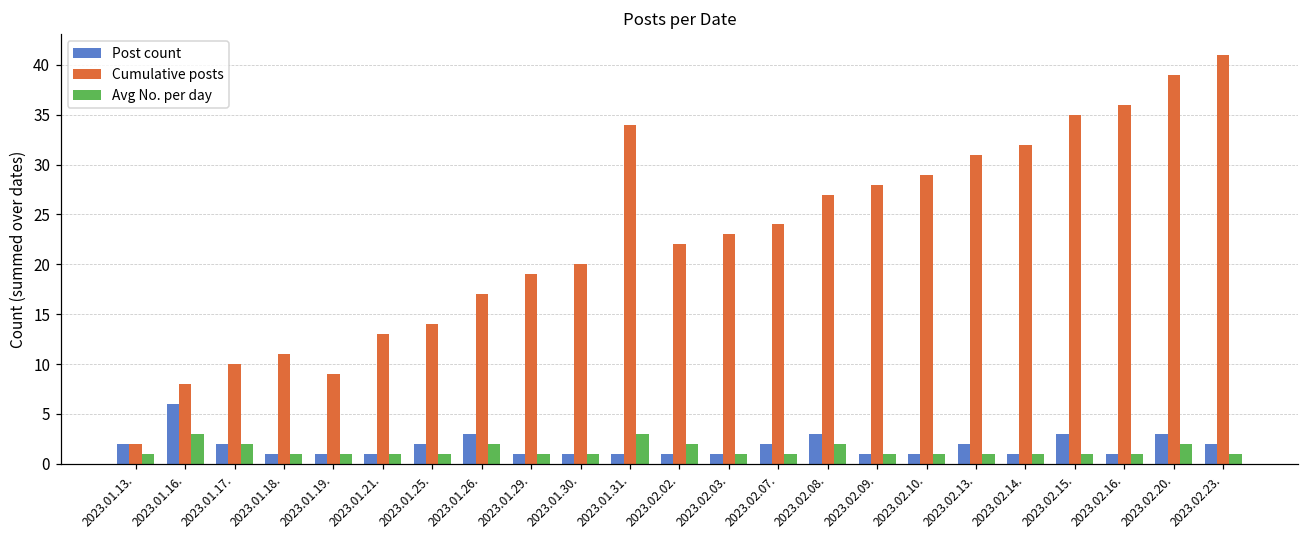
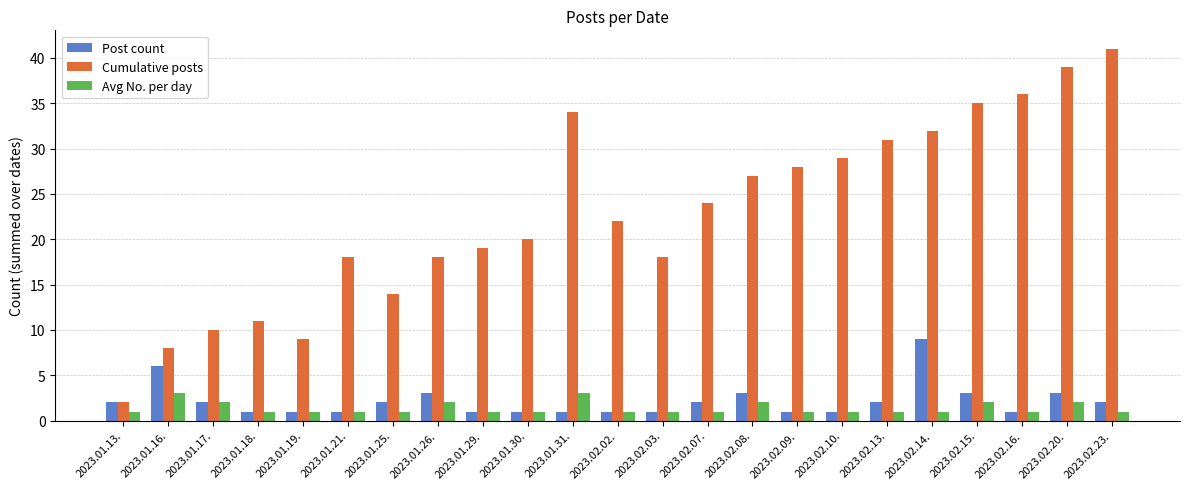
  {
    "Post count": {
      "2023.01.13.": 2,
      "2023.01.16.": 6,
      "2023.01.17.": 2,
      "2023.01.18.": 1,
      "2023.01.19.": 1,
      "2023.01.21.": 1,
      "2023.01.25.": 2,
      "2023.01.26.": 3,
      "2023.01.29.": 1,
      "2023.01.30.": 1,
      "2023.01.31.": 1,
      "2023.02.02.": 1,
      "2023.02.03.": 1,
      "2023.02.07.": 2,
      "2023.02.08.": 3,
      "2023.02.09.": 1,
      "2023.02.10.": 1,
      "2023.02.13.": 2,
-     "2023.02.14.": 1,
+     "2023.02.14.": 9,
      "2023.02.15.": 3,
      "2023.02.16.": 1,
      "2023.02.20.": 3,
      "2023.02.23.": 2
    },
    "Cumulative posts": {
      "2023.01.13.": 2,
      "2023.01.16.": 8,
      "2023.01.17.": 10,
      "2023.01.18.": 11,
      "2023.01.19.": 9,
-     "2023.01.21.": 13,
+     "2023.01.21.": 18,
      "2023.01.25.": 14,
-     "2023.01.26.": 17,
+     "2023.01.26.": 18,
      "2023.01.29.": 19,
      "2023.01.30.": 20,
      "2023.01.31.": 34,
      "2023.02.02.": 22,
-     "2023.02.03.": 23,
+     "2023.02.03.": 18,
      "2023.02.07.": 24,
      "2023.02.08.": 27,
      "2023.02.09.": 28,
      "2023.02.10.": 29,
      "2023.02.13.": 31,
      "2023.02.14.": 32,
      "2023.02.15.": 35,
      "2023.02.16.": 36,
      "2023.02.20.": 39,
      "2023.02.23.": 41
    },
    "Avg No. per day": {
      "2023.01.13.": 1,
      "2023.01.16.": 3,
      "2023.01.17.": 2,
      "2023.01.18.": 1,
      "2023.01.19.": 1,
      "2023.01.21.": 1,
      "2023.01.25.": 1,
      "2023.01.26.": 2,
      "2023.01.29.": 1,
      "2023.01.30.": 1,
      "2023.01.31.": 3,
-     "2023.02.02.": 2,
+     "2023.02.02.": 1,
      "2023.02.03.": 1,
      "2023.02.07.": 1,
      "2023.02.08.": 2,
      "2023.02.09.": 1,
      "2023.02.10.": 1,
      "2023.02.13.": 1,
      "2023.02.14.": 1,
-     "2023.02.15.": 1,
+     "2023.02.15.": 2,
      "2023.02.16.": 1,
      "2023.02.20.": 2,
      "2023.02.23.": 1
    }
  }
